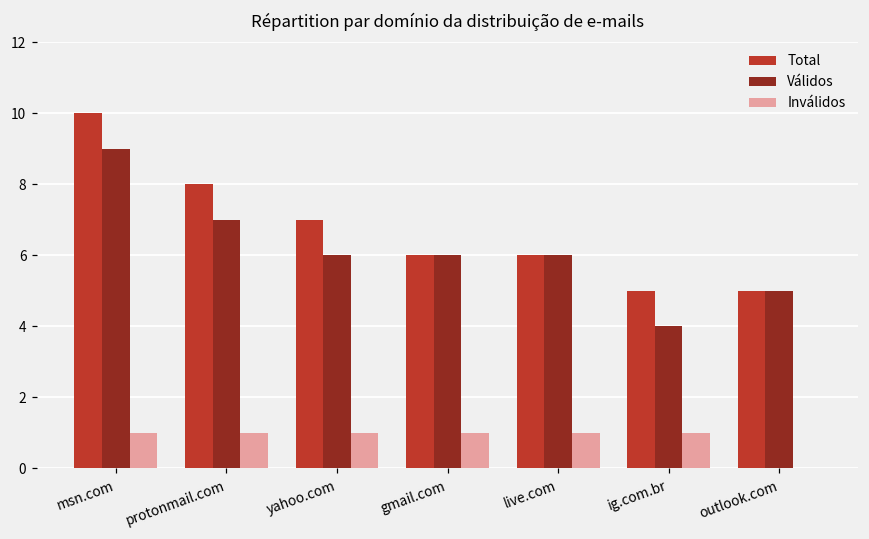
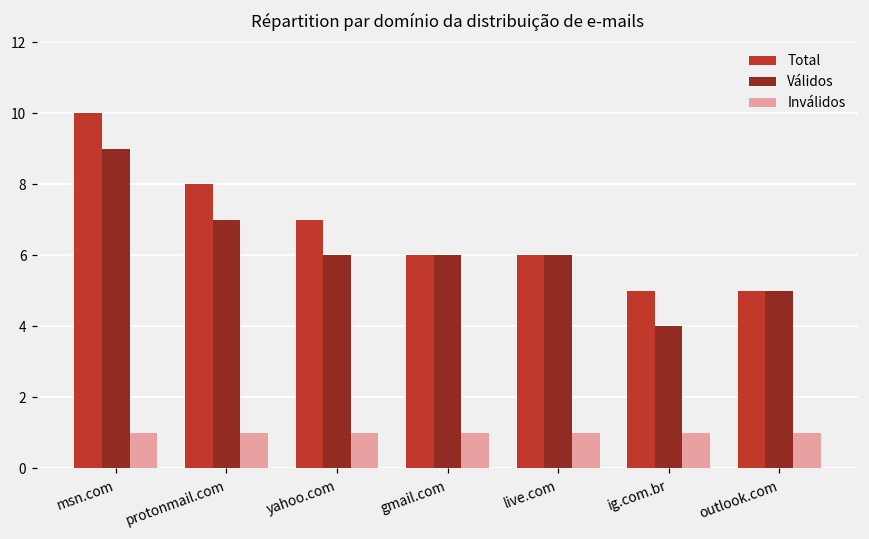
  {
    "Inválidos": {
      "msn.com": 1,
      "protonmail.com": 1,
      "yahoo.com": 1,
      "gmail.com": 1,
      "live.com": 1,
      "ig.com.br": 1,
-     "outlook.com": 0
+     "outlook.com": 1
    }
  }
